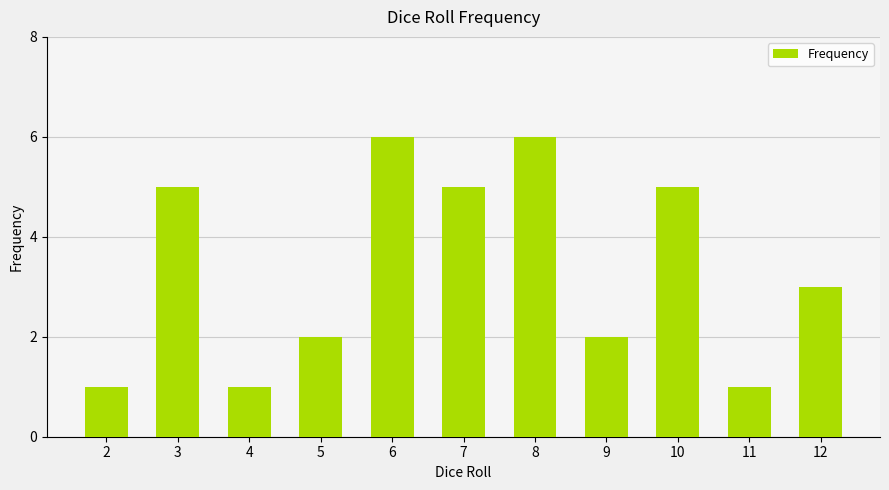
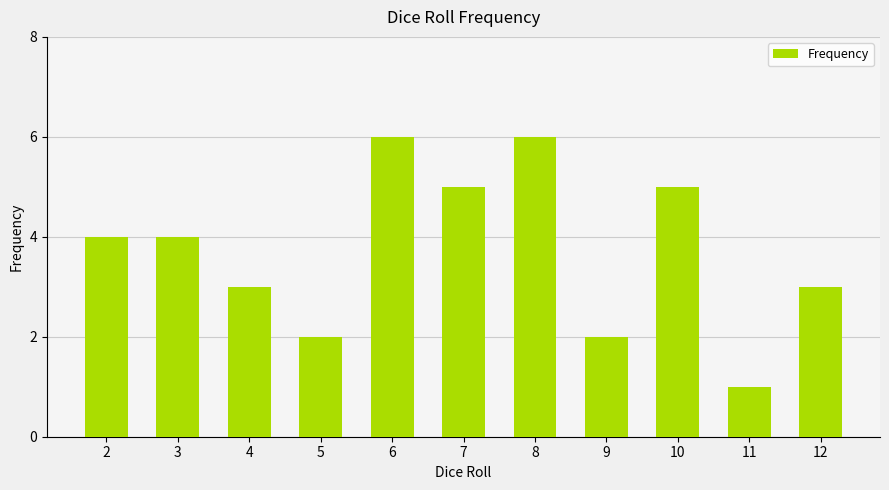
  {
-   "2": 1,
-   "3": 5,
-   "4": 1,
+   "2": 4,
+   "3": 4,
+   "4": 3,
    "5": 2,
    "6": 6,
    "7": 5,
    "8": 6,
    "9": 2,
    "10": 5,
    "11": 1,
    "12": 3
  }
